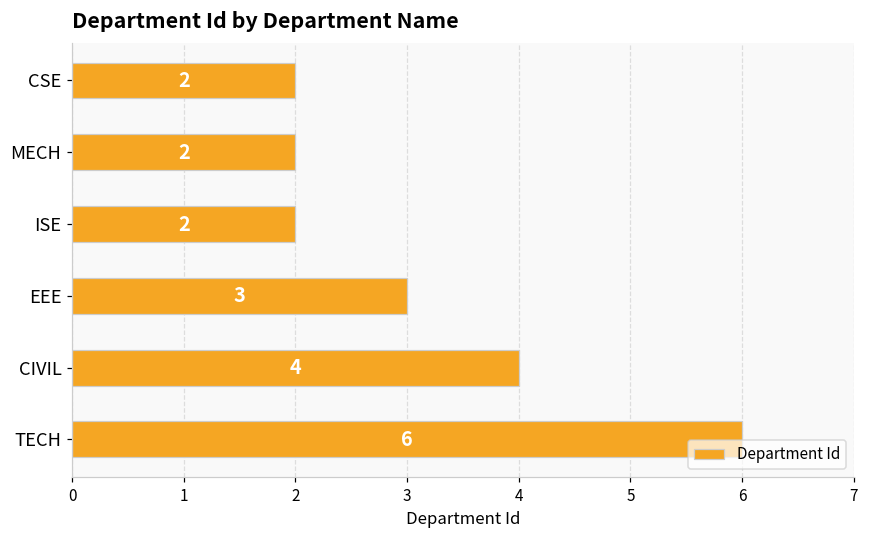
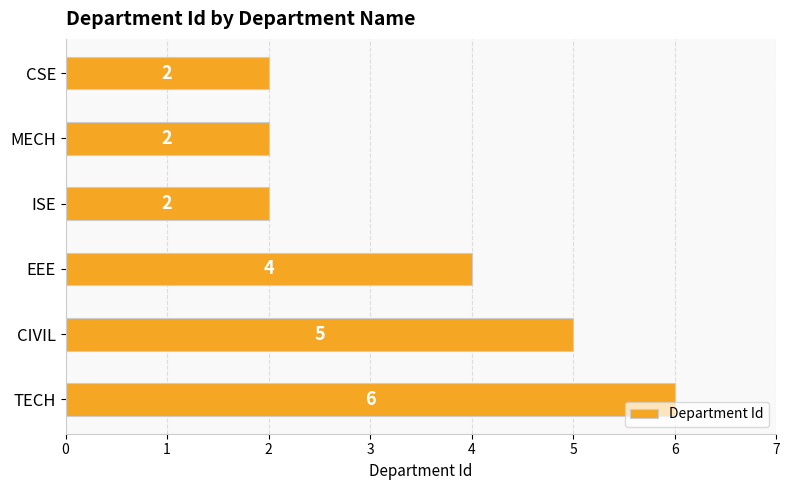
  {
    "CSE": 2,
    "MECH": 2,
    "ISE": 2,
-   "EEE": 3,
-   "CIVIL": 4,
+   "EEE": 4,
+   "CIVIL": 5,
    "TECH": 6
  }
